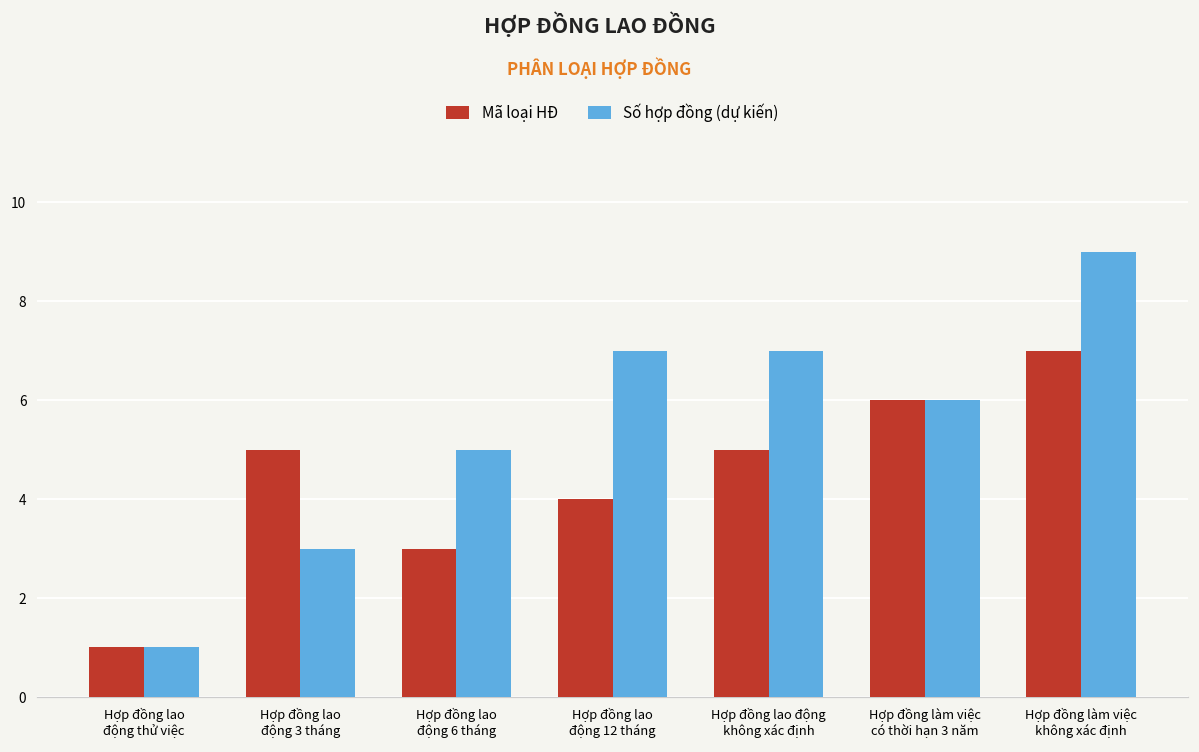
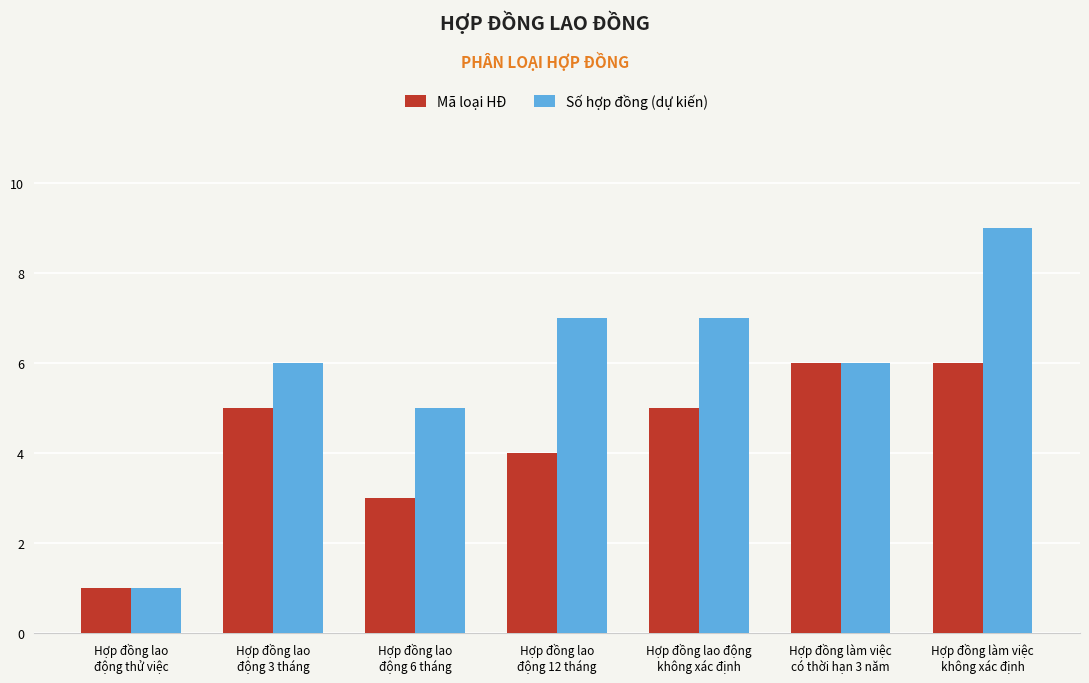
  {
    "Mã loại HĐ": {
      "Hợp đồng lao động thử việc": 1,
      "Hợp đồng lao động 3 tháng": 5,
      "Hợp đồng lao động 6 tháng": 3,
      "Hợp đồng lao động 12 tháng": 4,
      "Hợp đồng lao động không xác định": 5,
      "Hợp đồng làm việc có thời hạn 3 năm": 6,
-     "Hợp đồng làm việc không xác định": 7
+     "Hợp đồng làm việc không xác định": 6
    },
    "Số hợp đồng (dự kiến)": {
      "Hợp đồng lao động thử việc": 1,
-     "Hợp đồng lao động 3 tháng": 3,
+     "Hợp đồng lao động 3 tháng": 6,
      "Hợp đồng lao động 6 tháng": 5,
      "Hợp đồng lao động 12 tháng": 7,
      "Hợp đồng lao động không xác định": 7,
      "Hợp đồng làm việc có thời hạn 3 năm": 6,
      "Hợp đồng làm việc không xác định": 9
    }
  }
